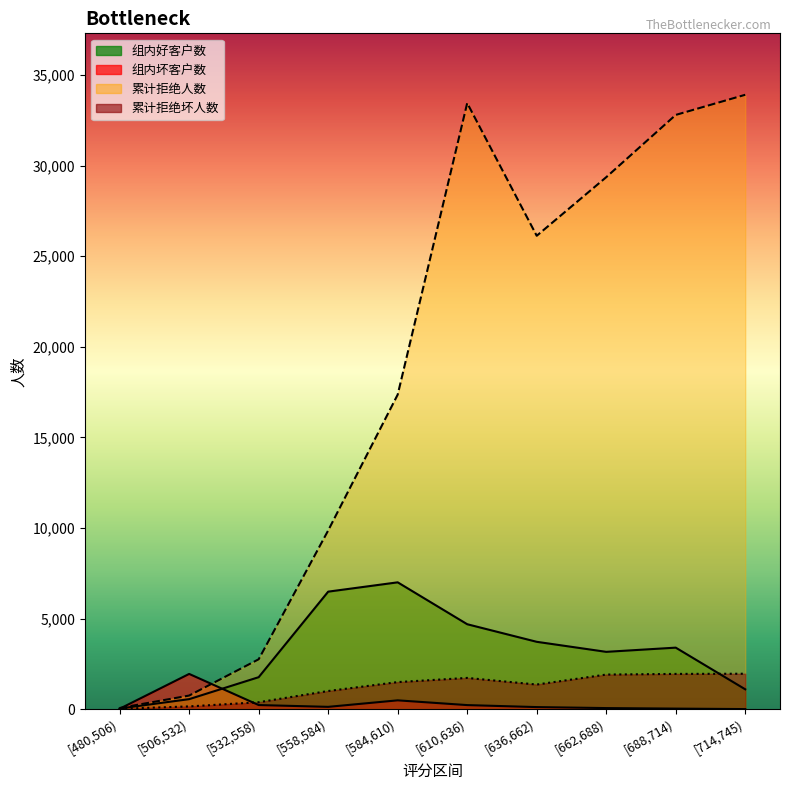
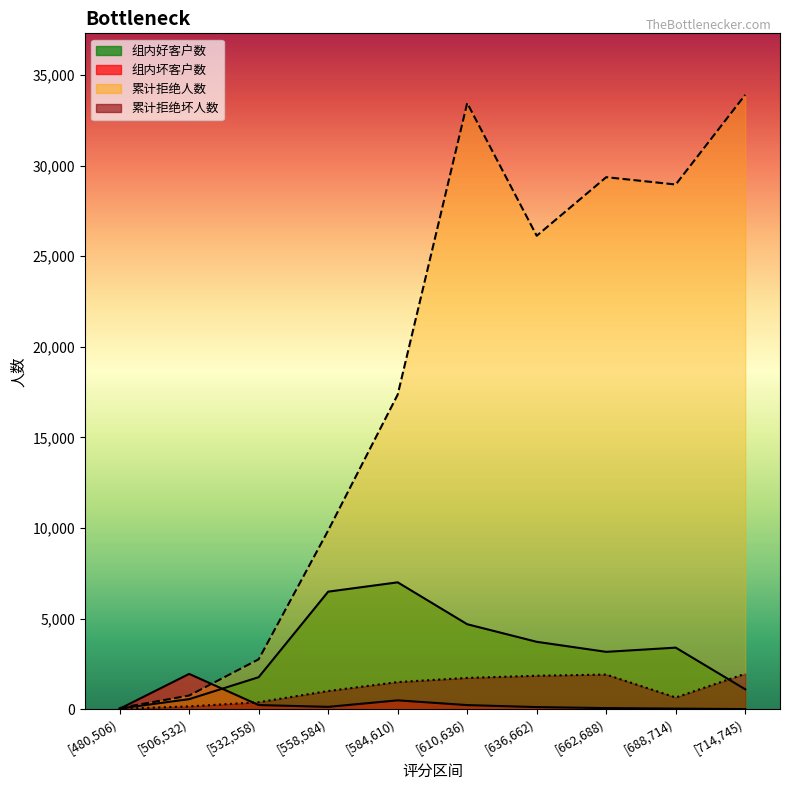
  {
    "组内好客户数": {
      "[506,532)": "600",
      "[532,558)": "1,800",
      "[558,584)": "6,500",
      "[584,610)": "7,000",
      "[610,636)": "4,700",
      "[636,662)": "3,700",
      "[662,688)": "3,200",
      "[688,714)": "3,400",
      "[714,745)": "1,100"
    },
    "组内坏客户数": {
      "[506,532)": "2,000",
      "[532,558)": "200",
      "[558,584)": "100",
      "[584,610)": "500",
      "[610,636)": "200",
      "[636,662)": "100",
      "[662,688)": "100",
      "[688,714)": "0",
      "[714,745)": "0"
    },
    "累计拒绝人数": {
      "[506,532)": "800",
      "[532,558)": "2,800",
      "[558,584)": "9,900",
      "[584,610)": "17,400",
      "[610,636)": "33,500",
      "[636,662)": "26,100",
      "[662,688)": "29,400",
-     "[688,714)": "32,800",
+     "[688,714)": "29,000",
      "[714,745)": "33,900"
    },
    "累计拒绝坏人数": {
      "[506,532)": "200",
      "[532,558)": "400",
      "[558,584)": "1,000",
      "[584,610)": "1,500",
      "[610,636)": "1,700",
-     "[636,662)": "1,400",
+     "[636,662)": "1,900",
      "[662,688)": "1,900",
-     "[688,714)": "2,000",
+     "[688,714)": "600",
      "[714,745)": "2,000"
    }
  }
